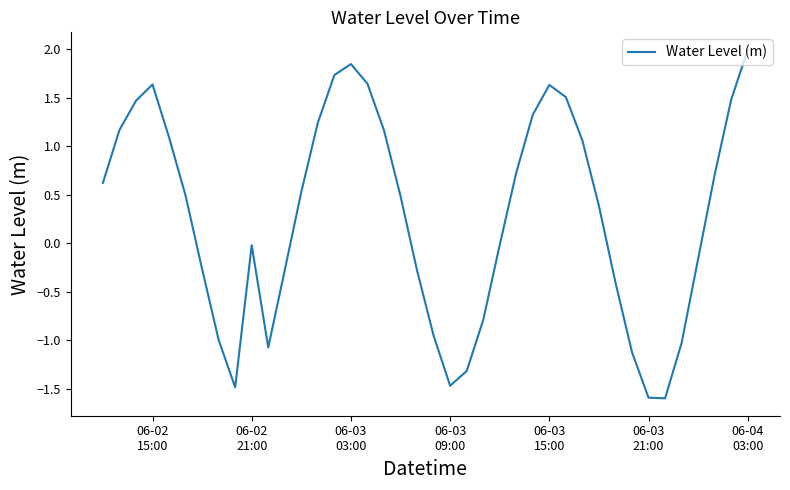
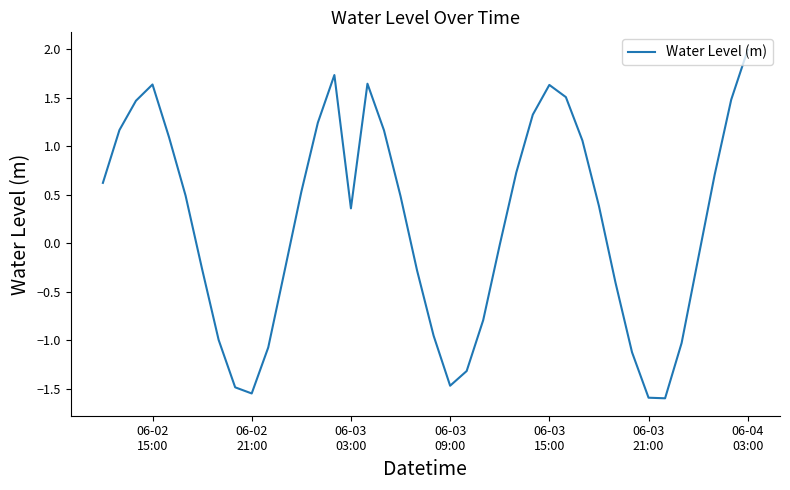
  {
    "06-02 15:00": 1.6,
-   "06-02 21:00": 0.0,
-   "06-03 03:00": 1.8,
+   "06-02 21:00": -1.6,
+   "06-03 03:00": 0.4,
    "06-03 09:00": -1.5,
    "06-03 15:00": 1.6,
    "06-03 21:00": -1.6
  }
